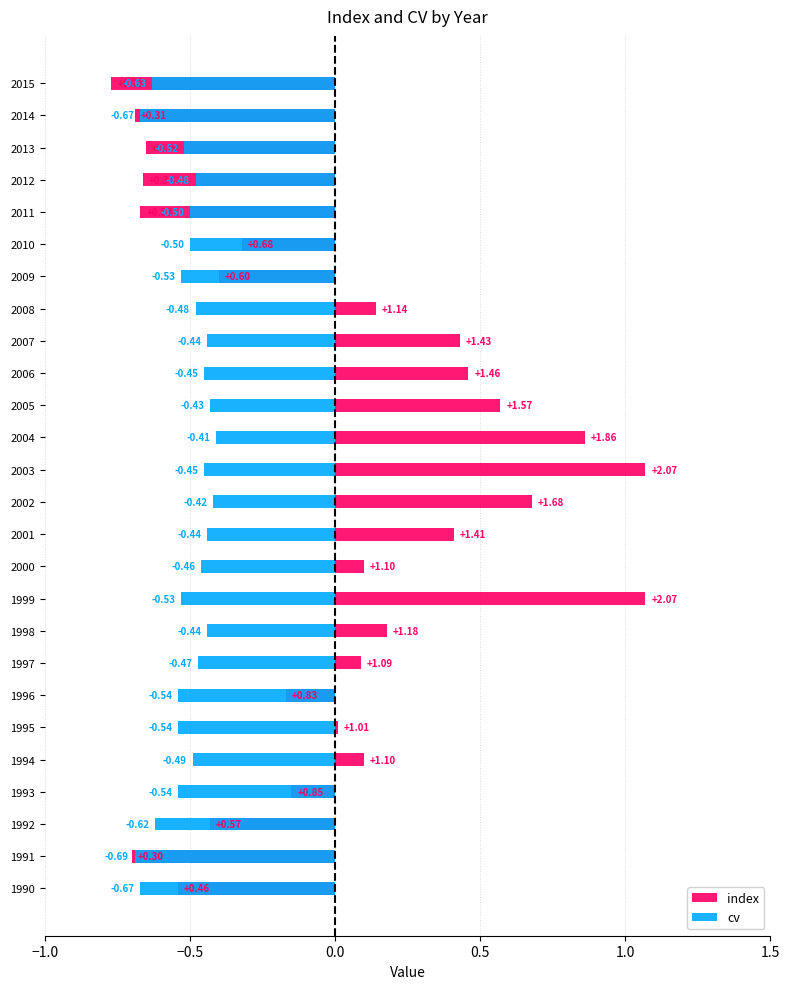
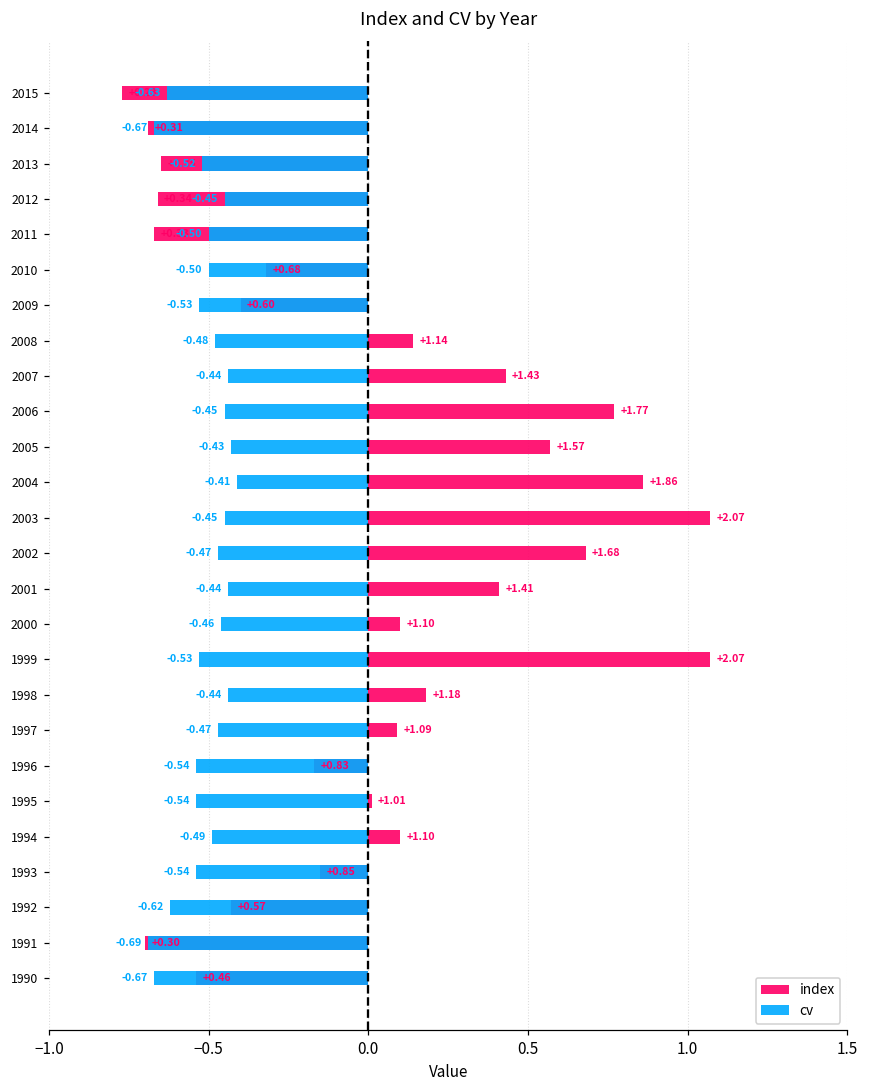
  {
    "index": {
-     "2006": "+1.46"
+     "2006": "+1.77"
    },
    "cv": {
-     "2012": "-0.48",
+     "2012": "-0.45",
      "2010": "-0.50",
      "2009": "-0.53",
      "2008": "-0.48",
      "2007": "-0.44",
      "2006": "-0.45",
      "2005": "-0.43",
      "2004": "-0.41",
      "2003": "-0.45",
-     "2002": "-0.42",
+     "2002": "-0.47",
      "2001": "-0.44",
      "2000": "-0.46",
      "1999": "-0.53",
      "1998": "-0.44",
      "1997": "-0.47",
      "1996": "-0.54",
      "1995": "-0.54",
      "1994": "-0.49",
      "1993": "-0.54",
      "1992": "-0.62",
      "1990": "-0.67"
    }
  }
